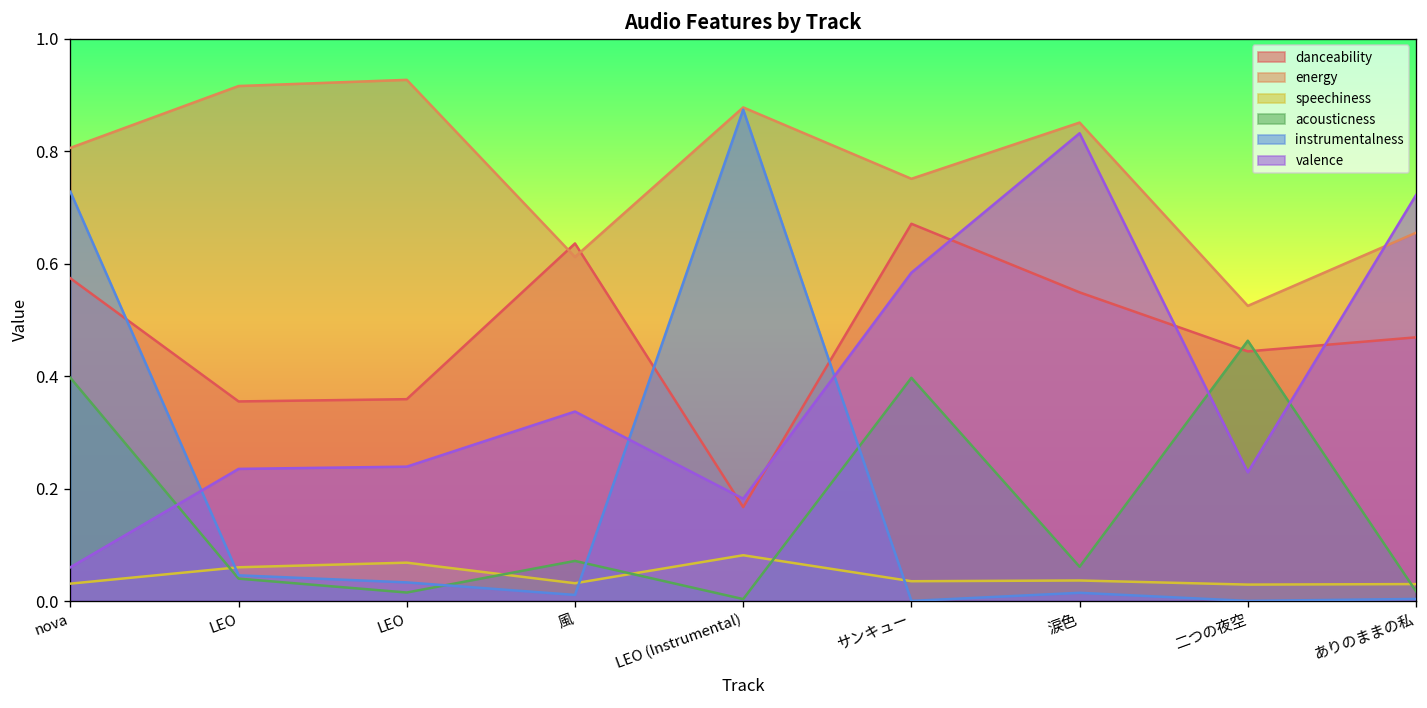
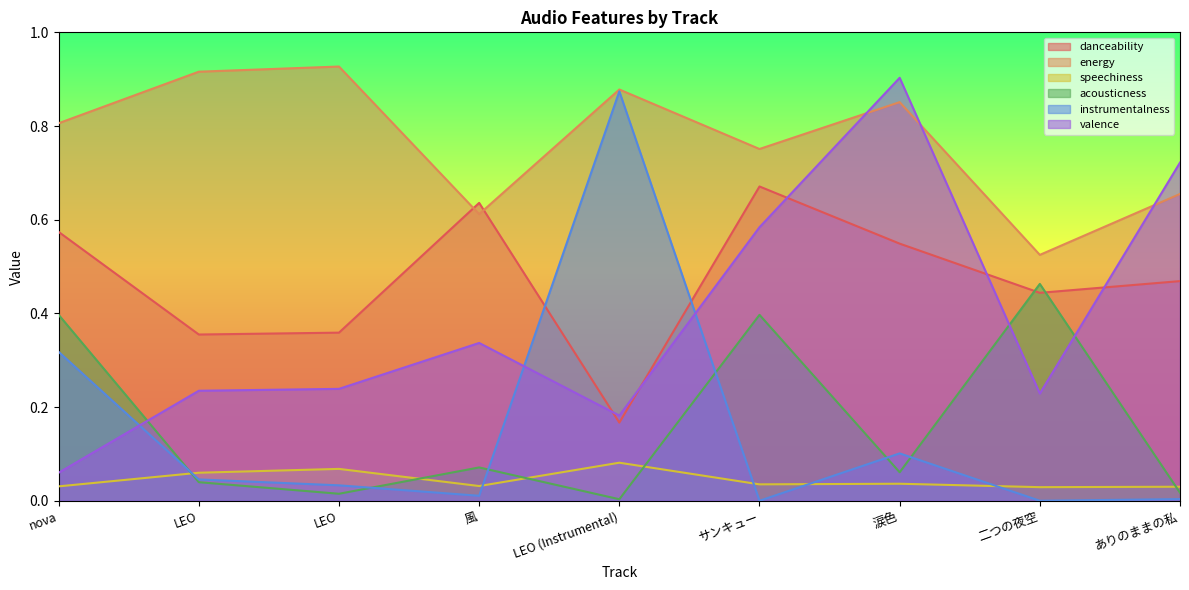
  {
    "acousticness": {
      "nova": 0.40,
      "風": 0.07,
      "LEO (Instrumental)": 0.00,
      "サンキュー": 0.40,
      "涙色": 0.06,
      "二つの夜空": 0.46,
      "ありのままの私": 0.02
    },
    "instrumentalness": {
-     "nova": 0.73,
+     "nova": 0.32,
      "風": 0.01,
      "サンキュー": 0.00,
-     "涙色": 0.01,
+     "涙色": 0.10,
      "二つの夜空": 0.00,
      "ありのままの私": 0.00
    },
    "valence": {
      "nova": 0.06,
      "風": 0.34,
      "LEO (Instrumental)": 0.18,
      "サンキュー": 0.58,
-     "涙色": 0.83,
+     "涙色": 0.90,
      "二つの夜空": 0.23,
      "ありのままの私": 0.72
    }
  }
